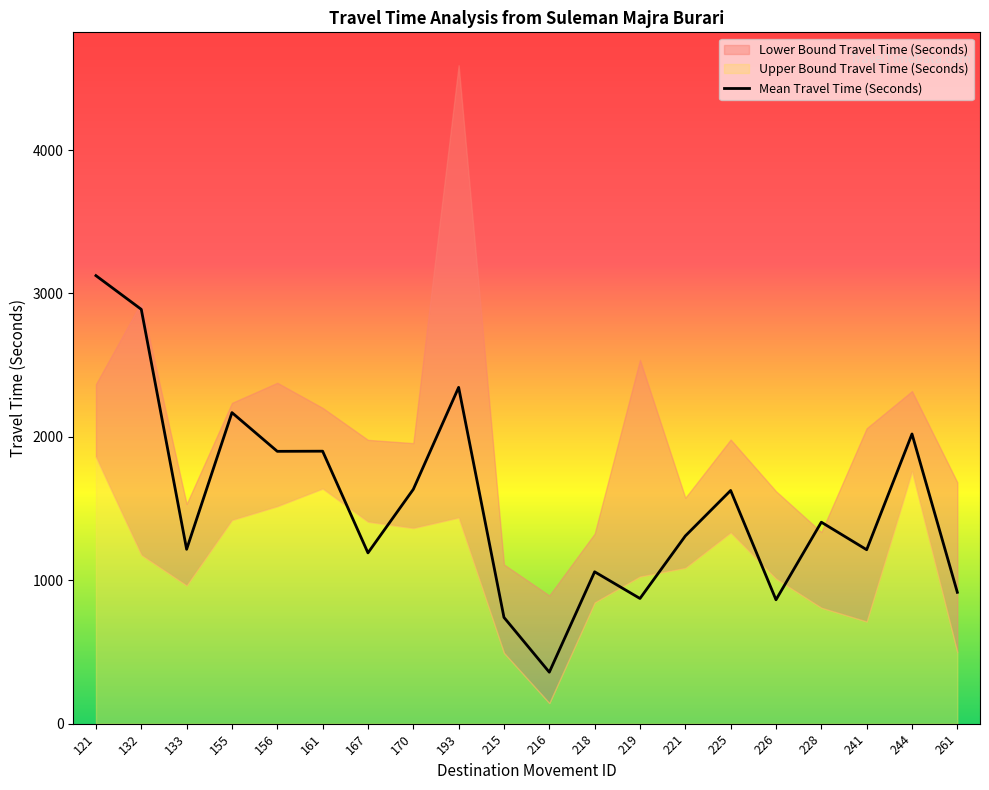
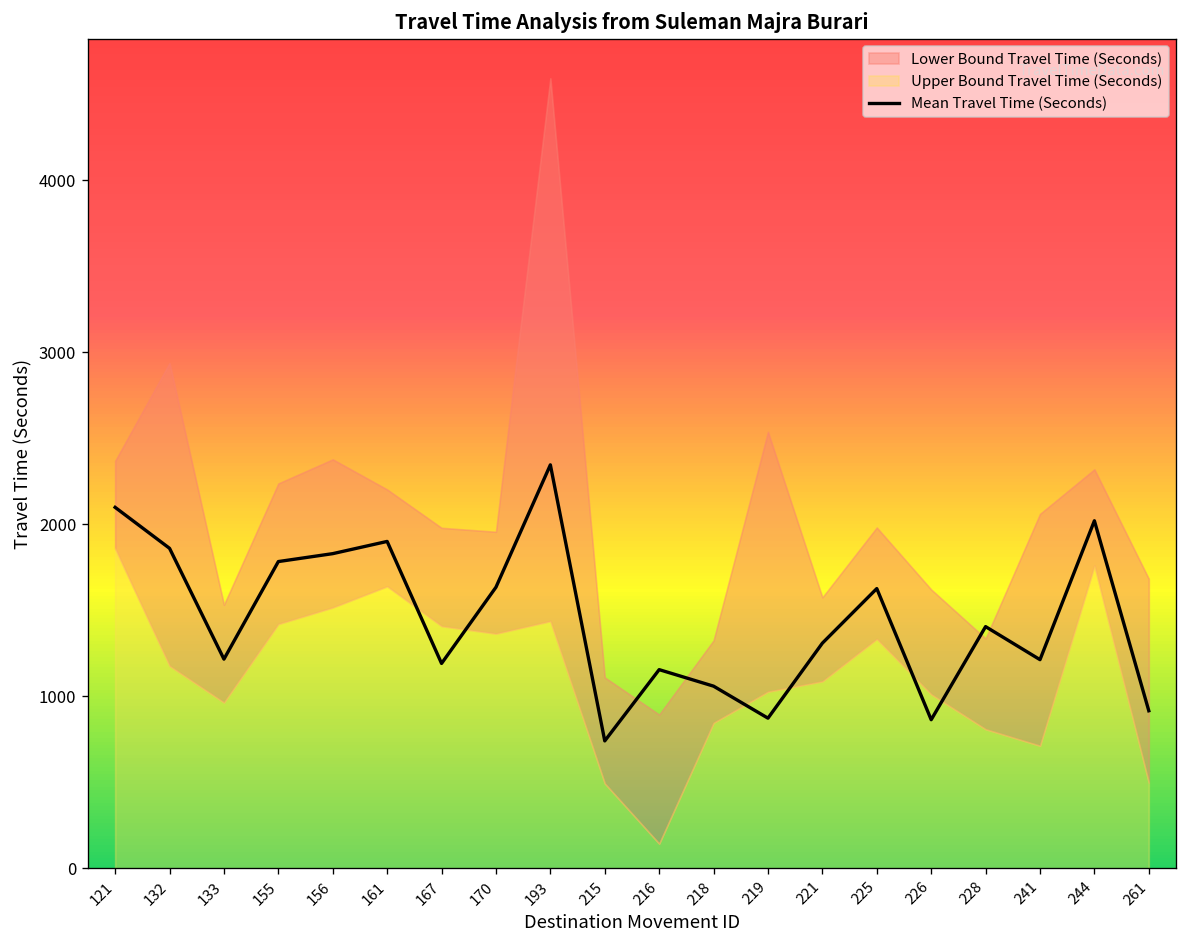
  {
    "Mean Travel Time (Seconds)": {
-     "121": 3120,
-     "132": 2890,
+     "121": 2100,
+     "132": 1860,
      "133": 1220,
-     "155": 2170,
-     "156": 1900,
+     "155": 1780,
+     "156": 1830,
      "161": 1900,
      "167": 1190,
      "170": 1630,
      "193": 2350,
      "215": 740,
-     "216": 360,
+     "216": 1160,
      "218": 1060,
      "219": 870,
      "221": 1310,
      "225": 1630,
      "226": 860,
      "228": 1410,
      "241": 1210,
      "244": 2020,
      "261": 920
    }
  }
